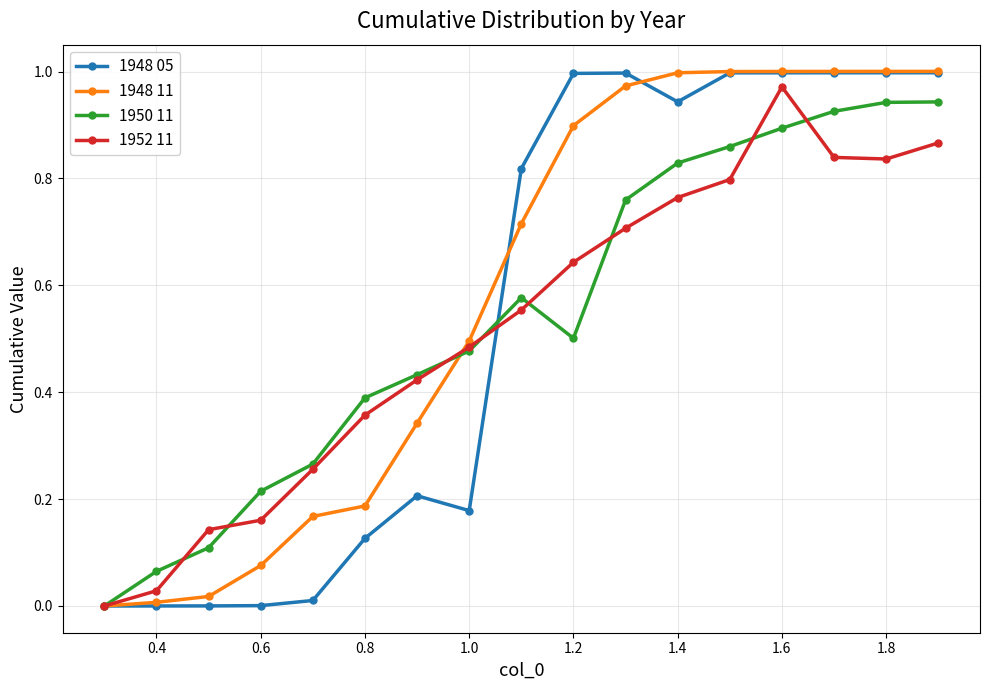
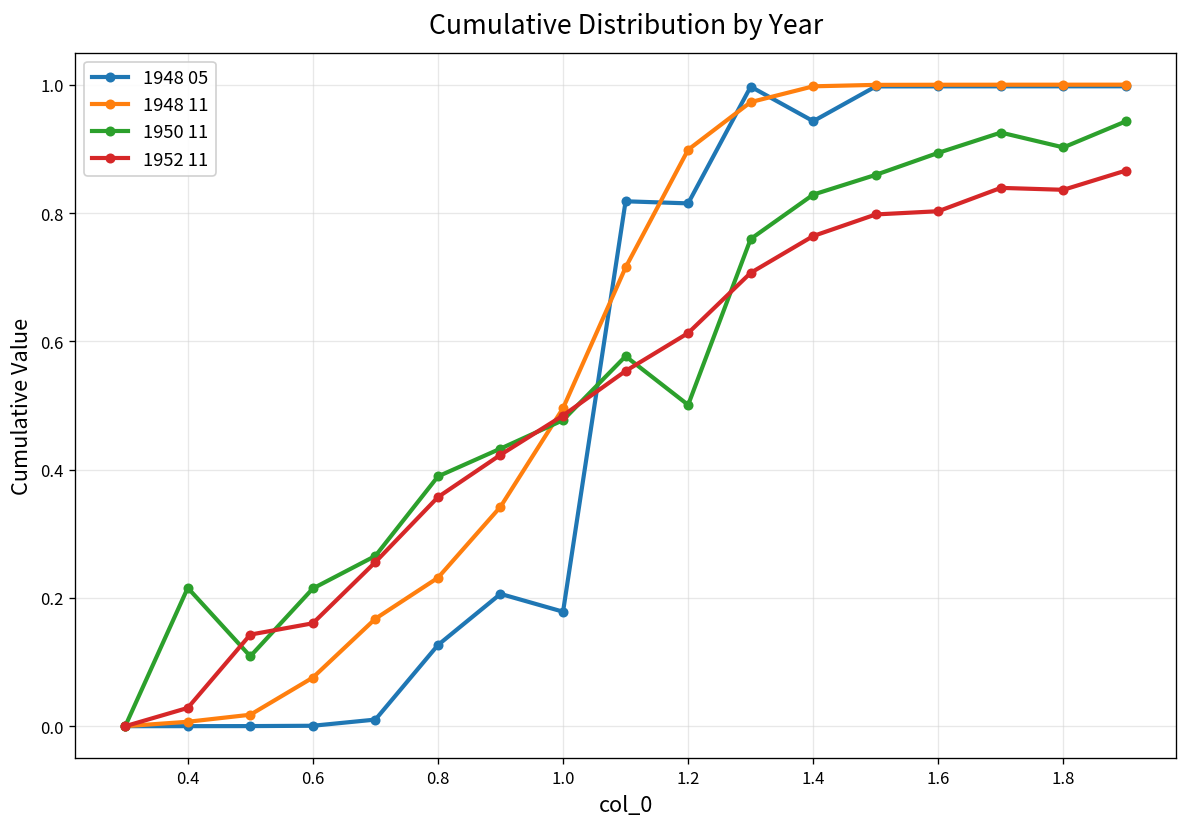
  {
    "1948 05": {
      "0.4": 0.00,
      "0.6": 0.00,
      "0.8": 0.13,
      "1.0": 0.18,
-     "1.2": 1.00,
+     "1.2": 0.82,
      "1.4": 0.94
    },
    "1948 11": {
      "0.4": 0.01,
      "0.6": 0.08,
-     "0.8": 0.19,
+     "0.8": 0.23,
      "1.0": 0.50,
      "1.2": 0.90,
      "1.4": 1.00
    },
    "1950 11": {
-     "0.4": 0.06,
+     "0.4": 0.22,
      "0.6": 0.21,
      "0.8": 0.39,
      "1.0": 0.48,
      "1.2": 0.50,
      "1.4": 0.83,
      "1.6": 0.89,
-     "1.8": 0.94
+     "1.8": 0.90
    },
    "1952 11": {
      "0.4": 0.03,
      "0.6": 0.16,
      "0.8": 0.36,
      "1.0": 0.48,
-     "1.2": 0.64,
+     "1.2": 0.61,
      "1.4": 0.76,
-     "1.6": 0.97,
+     "1.6": 0.80,
      "1.8": 0.84
    }
  }
